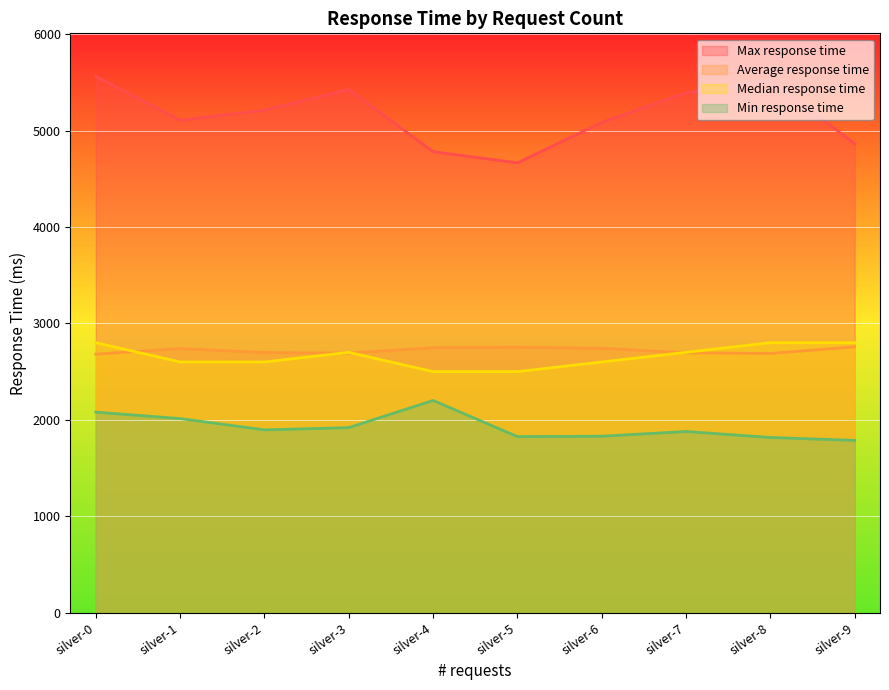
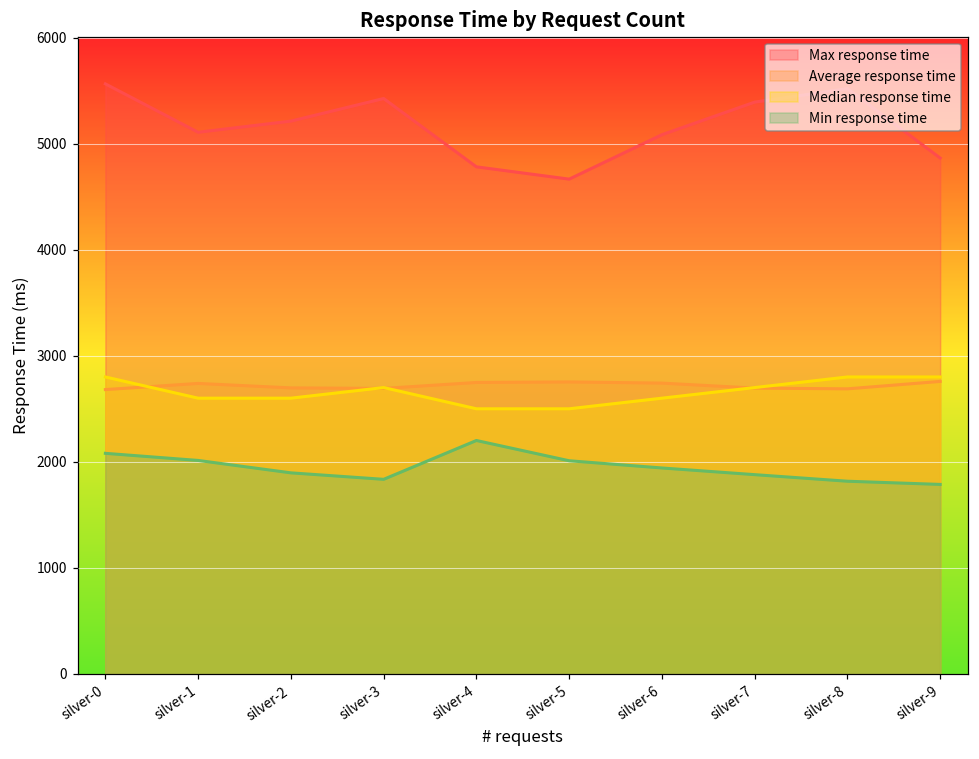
  {
    "Min response time": {
      "silver-0": 2100,
      "silver-1": 2000,
      "silver-2": 1900,
-     "silver-3": 1900,
+     "silver-3": 1800,
      "silver-4": 2200,
-     "silver-5": 1800,
-     "silver-6": 1800,
+     "silver-5": 2000,
+     "silver-6": 1900,
      "silver-7": 1900,
      "silver-8": 1800,
      "silver-9": 1800
    }
  }
